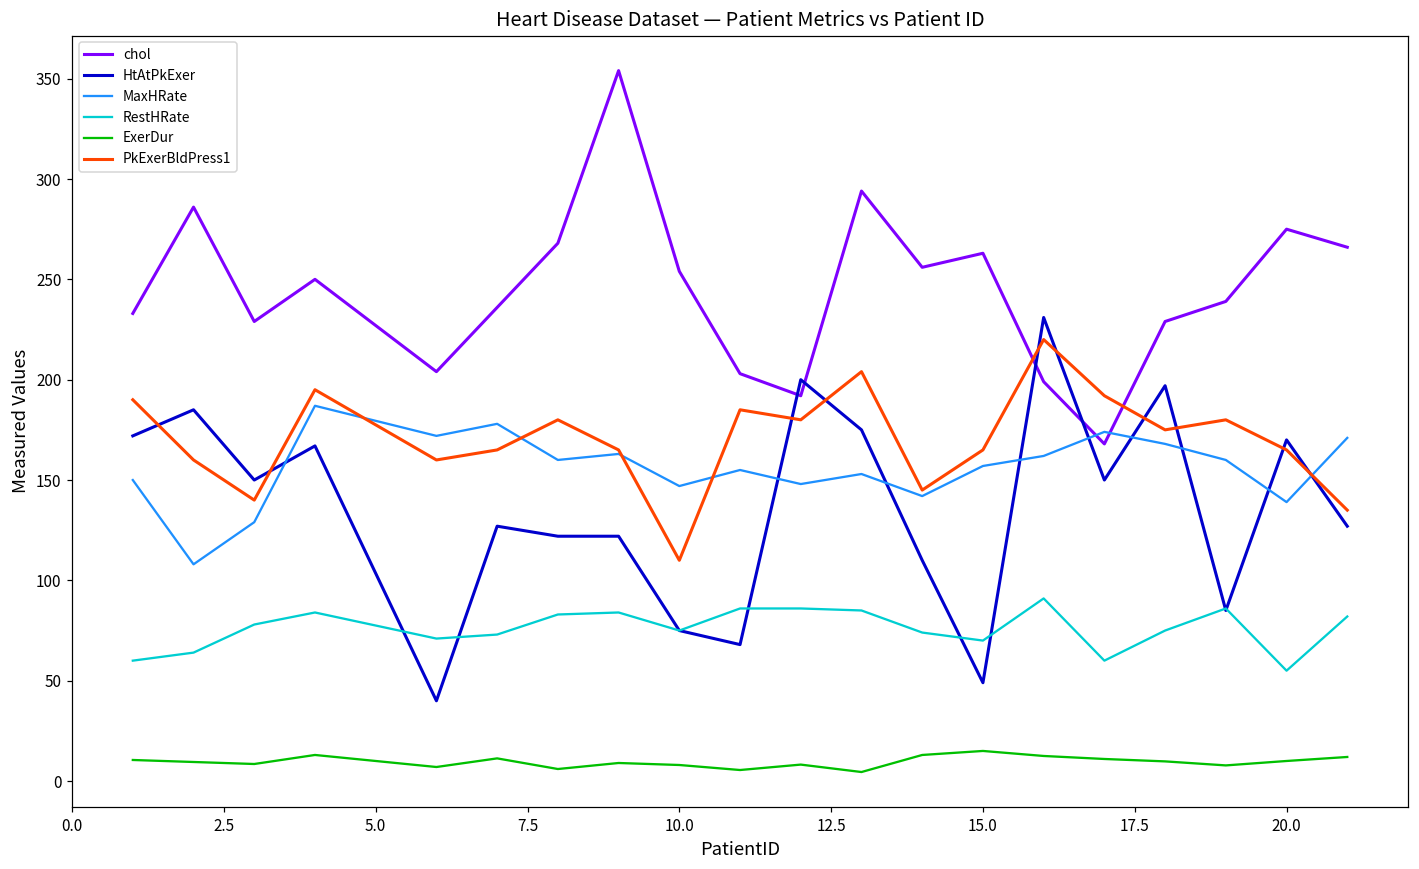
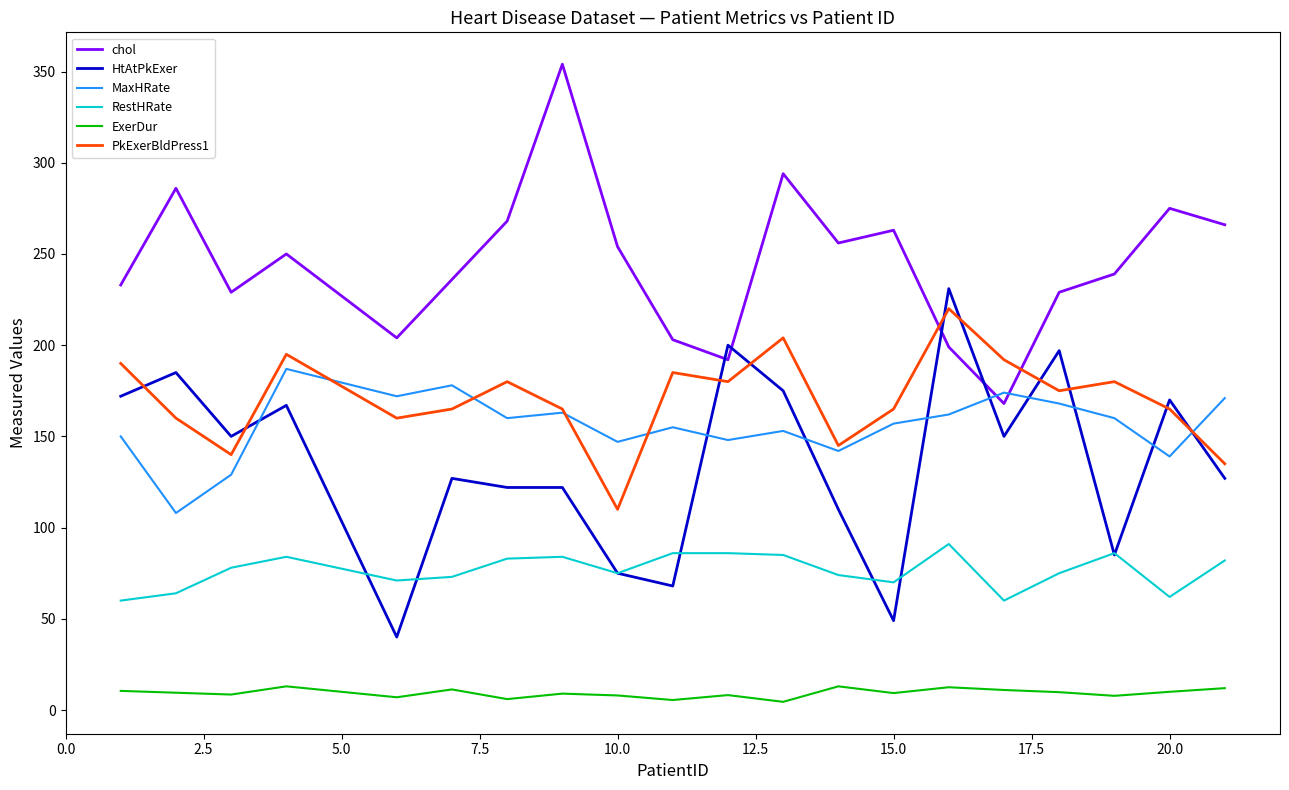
  {
    "chol": {
      "10.0": 254,
      "15.0": 263,
      "20.0": 275
    },
    "HtAtPkExer": {
      "15.0": 49,
      "20.0": 170
    },
    "MaxHRate": {
      "10.0": 147,
      "15.0": 157,
      "20.0": 139
    },
    "RestHRate": {
      "15.0": 70,
-     "20.0": 55
+     "20.0": 62
    },
    "ExerDur": {
      "10.0": 8,
-     "15.0": 15,
+     "15.0": 9,
      "20.0": 10
    },
    "PkExerBldPress1": {
      "10.0": 110,
      "15.0": 165,
      "20.0": 165
    }
  }
